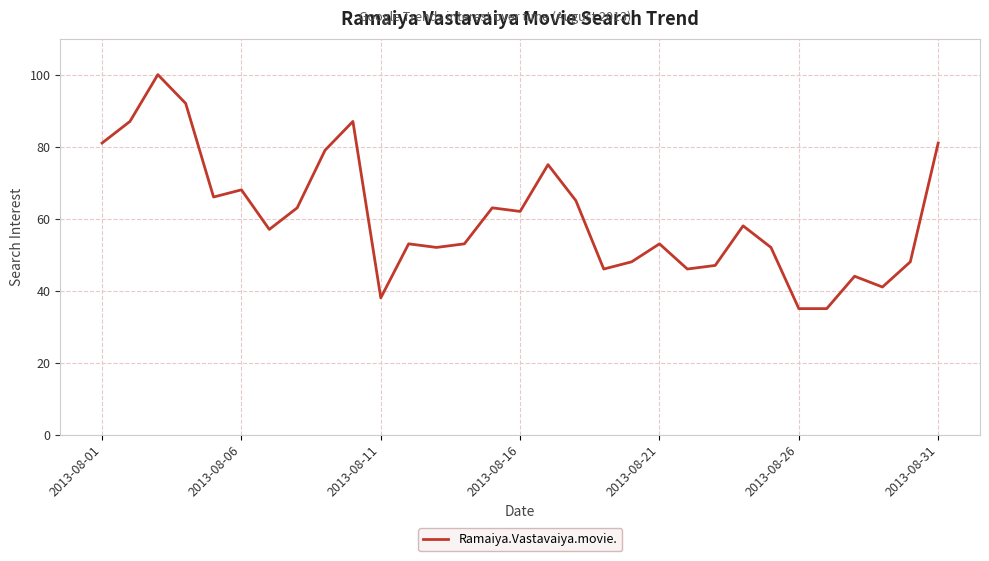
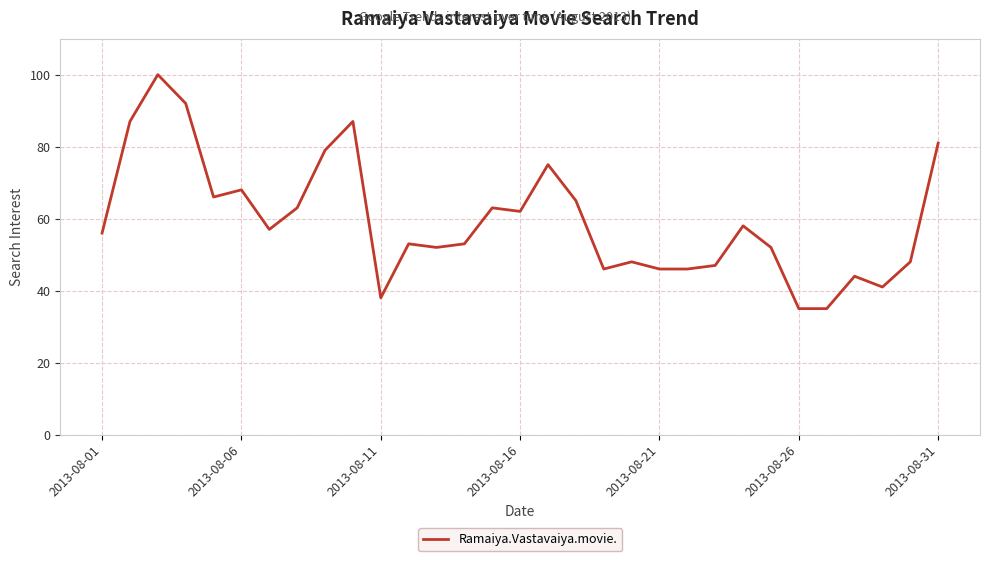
  {
-   "2013-08-01": 81,
+   "2013-08-01": 56,
    "2013-08-06": 68,
    "2013-08-11": 38,
    "2013-08-16": 62,
-   "2013-08-21": 53,
+   "2013-08-21": 46,
    "2013-08-26": 35,
    "2013-08-31": 81
  }
